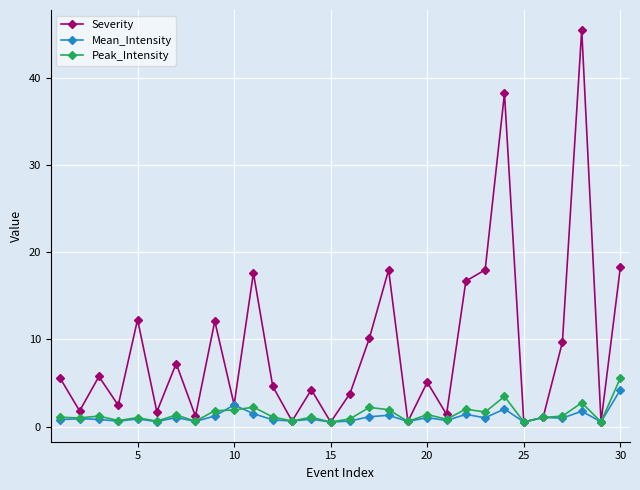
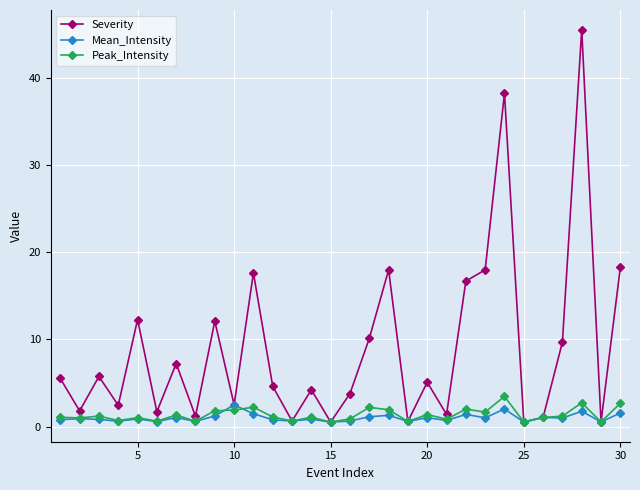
  {
    "Severity": {
      "5": 12,
      "20": 5,
      "30": 18
    },
    "Mean_Intensity": {
      "20": 1,
-     "30": 4
+     "30": 2
    },
    "Peak_Intensity": {
      "10": 2,
      "20": 1,
-     "30": 6
+     "30": 3
    }
  }
